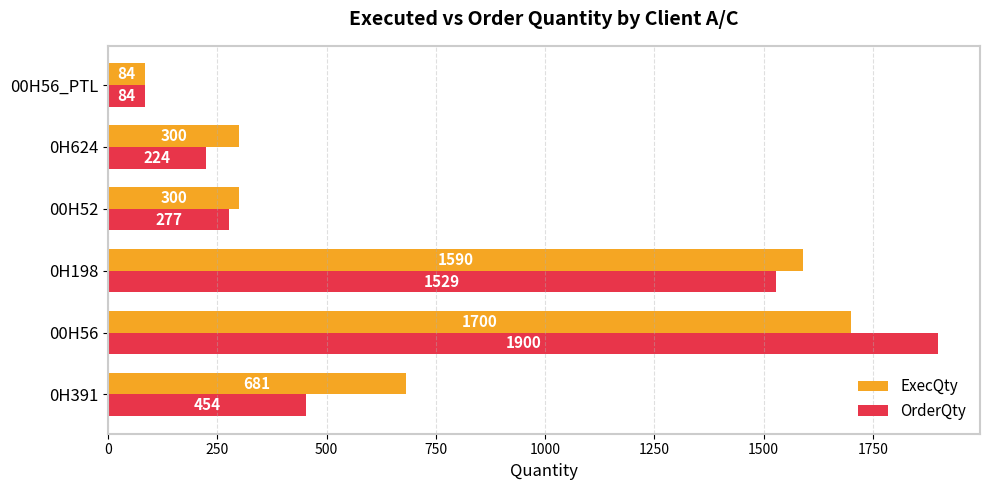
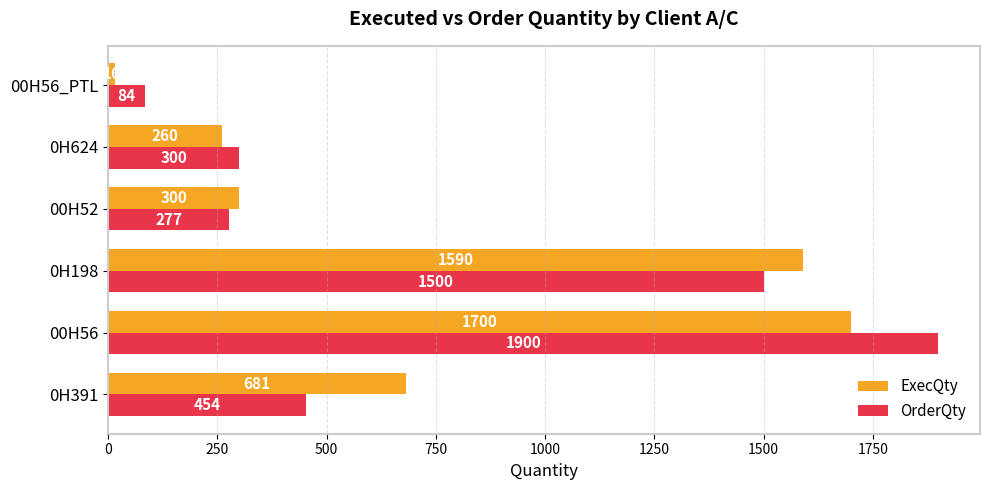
  {
    "ExecQty": {
-     "00H56_PTL": 80,
-     "0H624": 300,
+     "00H56_PTL": 20,
+     "0H624": 260,
      "00H52": 300,
      "0H198": 1590,
      "00H56": 1700,
      "0H391": 681
    },
    "OrderQty": {
      "00H56_PTL": 84,
-     "0H624": 224,
+     "0H624": 300,
      "00H52": 277,
-     "0H198": 1529,
+     "0H198": 1500,
      "00H56": 1900,
      "0H391": 454
    }
  }
